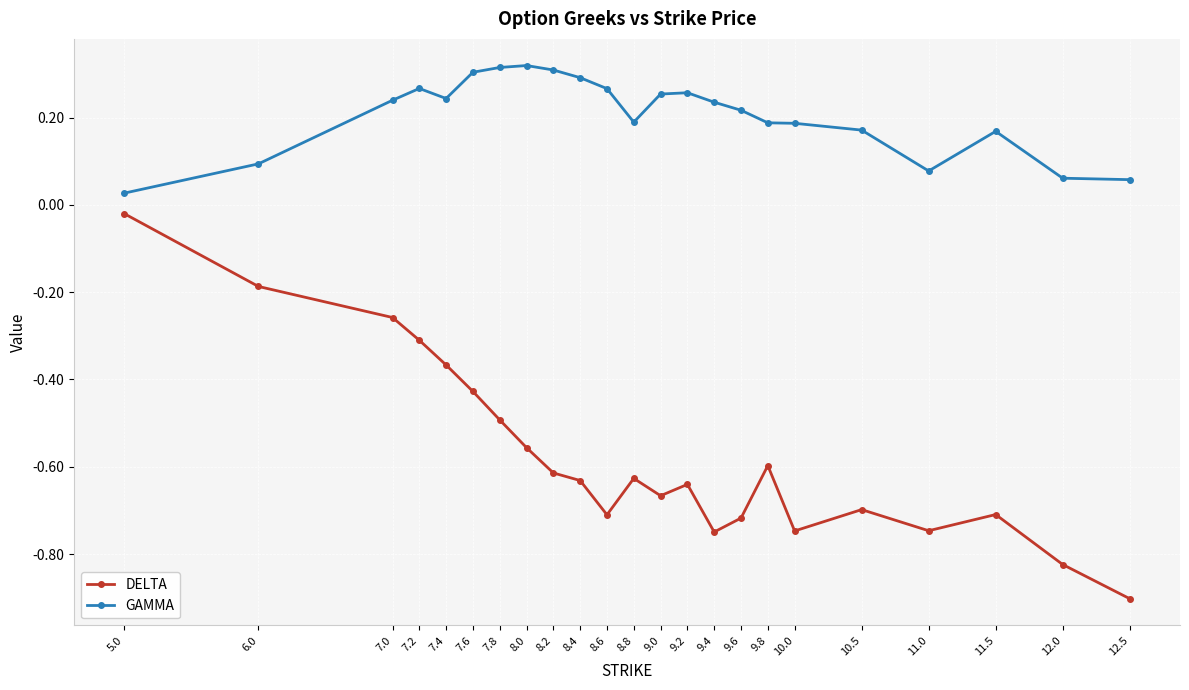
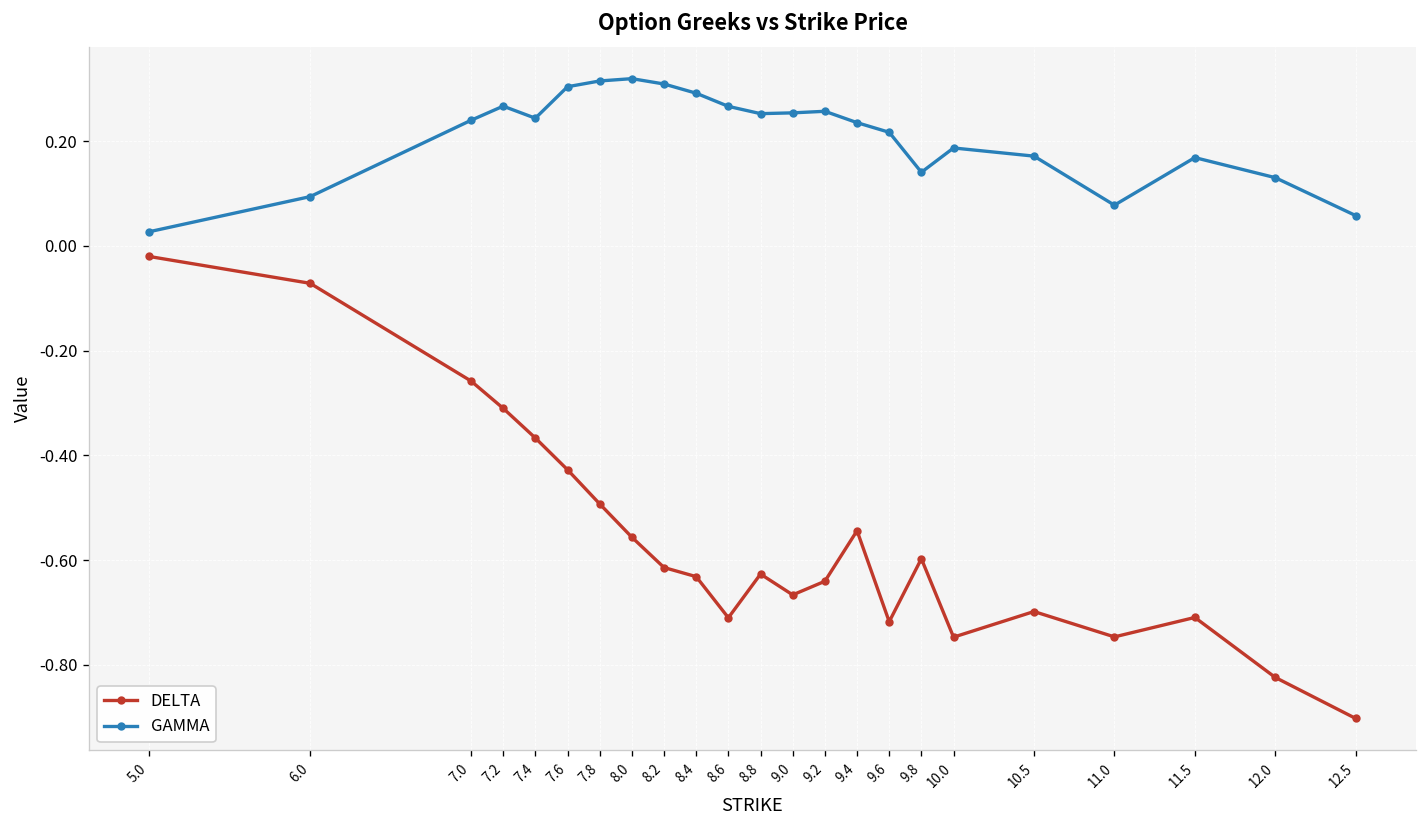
  {
    "DELTA": {
      "5.0": -0.02,
-     "6.0": -0.19,
+     "6.0": -0.07,
      "7.0": -0.26,
      "7.2": -0.31,
      "7.4": -0.37,
      "7.6": -0.43,
      "7.8": -0.49,
      "8.0": -0.56,
      "8.2": -0.61,
      "8.4": -0.63,
      "8.6": -0.71,
      "8.8": -0.63,
      "9.0": -0.67,
      "9.2": -0.64,
-     "9.4": -0.75,
+     "9.4": -0.54,
      "9.6": -0.72,
      "9.8": -0.60,
      "10.0": -0.75,
      "10.5": -0.70,
      "11.0": -0.75,
      "11.5": -0.71,
      "12.0": -0.82,
      "12.5": -0.90
    },
    "GAMMA": {
      "5.0": 0.03,
      "6.0": 0.09,
      "7.0": 0.24,
      "7.2": 0.27,
      "7.4": 0.24,
      "7.6": 0.30,
      "7.8": 0.31,
      "8.0": 0.32,
      "8.2": 0.31,
      "8.4": 0.29,
      "8.6": 0.27,
-     "8.8": 0.19,
+     "8.8": 0.25,
      "9.0": 0.25,
      "9.2": 0.26,
      "9.4": 0.24,
      "9.6": 0.22,
-     "9.8": 0.19,
+     "9.8": 0.14,
      "10.0": 0.19,
      "10.5": 0.17,
      "11.0": 0.08,
      "11.5": 0.17,
-     "12.0": 0.06,
+     "12.0": 0.13,
      "12.5": 0.06
    }
  }
